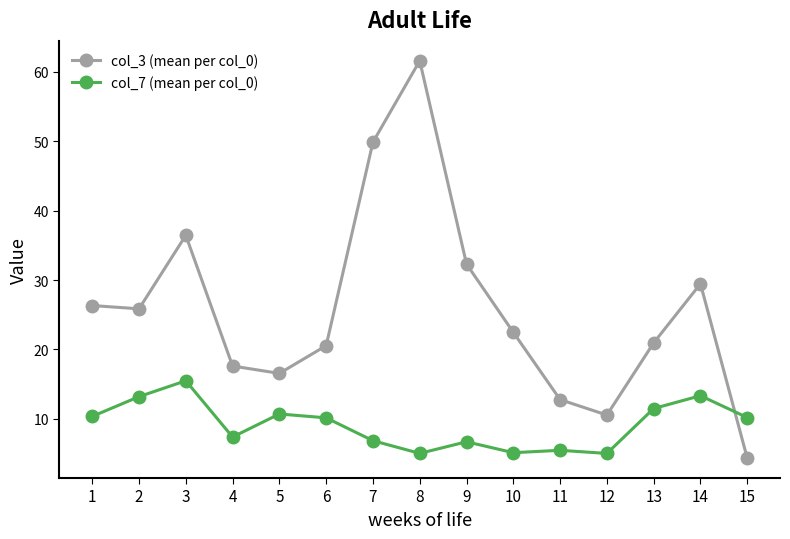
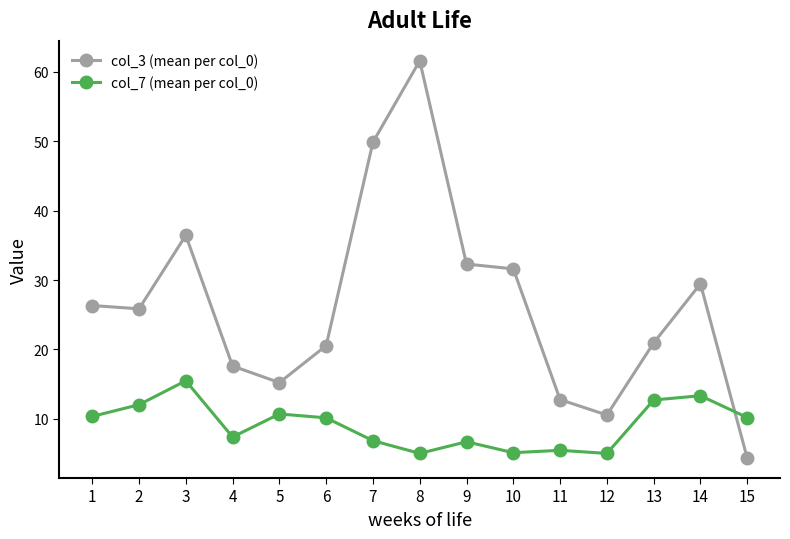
  {
    "col_3 (mean per col_0)": {
      "1": 26,
      "2": 26,
      "3": 36,
      "4": 18,
-     "5": 17,
+     "5": 15,
      "6": 21,
      "7": 50,
      "8": 62,
      "9": 32,
-     "10": 22,
+     "10": 32,
      "11": 13,
      "12": 11,
      "13": 21,
      "14": 29,
      "15": 4
    },
    "col_7 (mean per col_0)": {
      "1": 10,
-     "2": 13,
+     "2": 12,
      "3": 15,
      "4": 7,
      "5": 11,
      "6": 10,
      "7": 7,
      "8": 5,
      "9": 7,
      "10": 5,
      "11": 5,
      "12": 5,
-     "13": 11,
+     "13": 13,
      "14": 13,
      "15": 10
    }
  }
